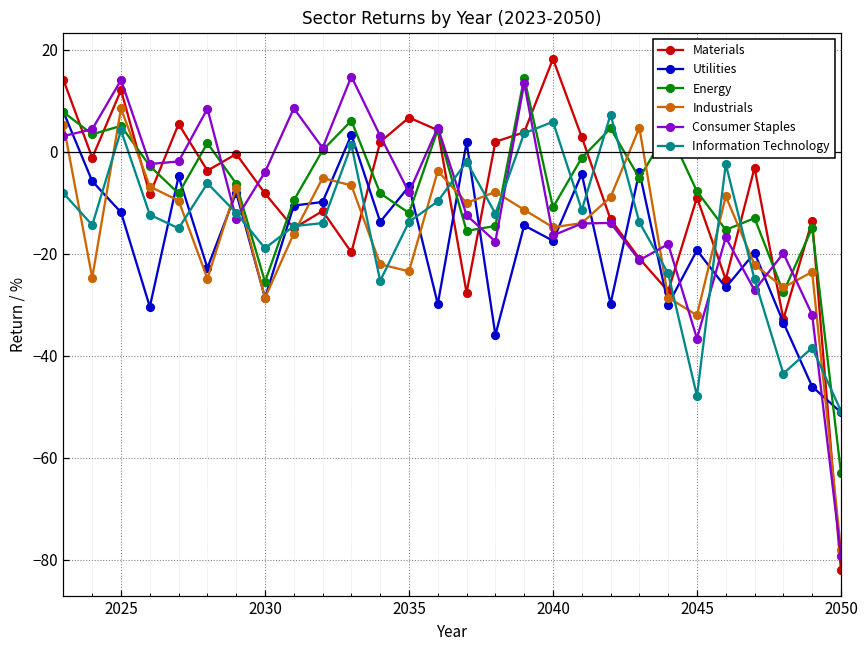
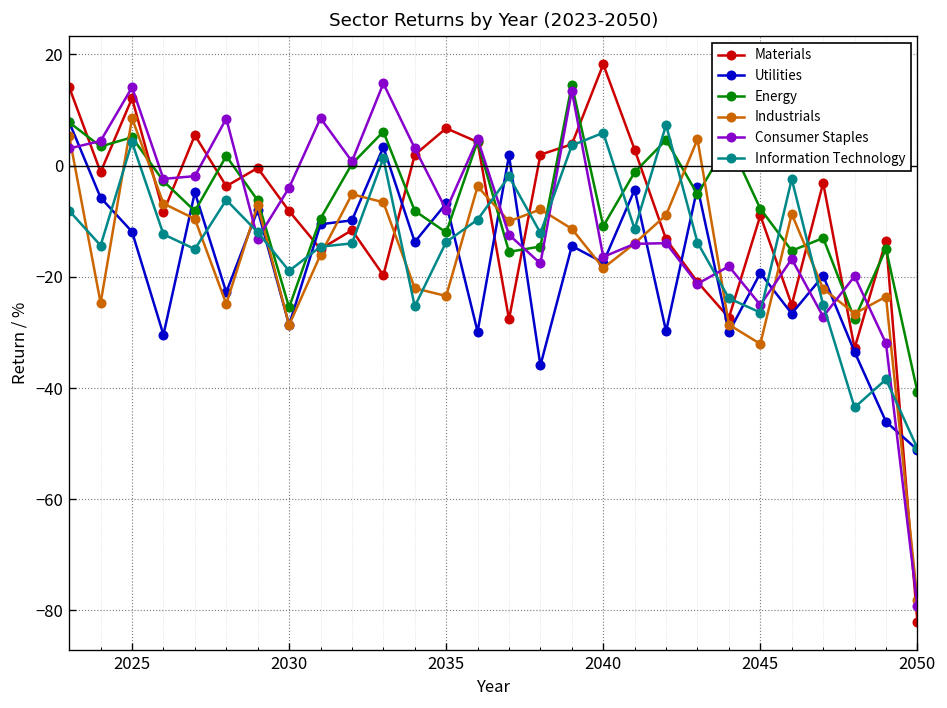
  {
    "Materials": {
      "2025": 12,
      "2030": -8,
      "2035": 7,
      "2040": 18,
      "2045": -9,
      "2050": -82
    },
    "Utilities": {
      "2025": -12,
      "2035": -7,
      "2040": -17,
      "2045": -19
    },
    "Energy": {
      "2025": 5,
      "2030": -26,
      "2035": -12,
      "2040": -11,
      "2045": -8,
-     "2050": -63
+     "2050": -41
    },
    "Industrials": {
      "2025": 9,
      "2035": -23,
-     "2040": -15,
+     "2040": -18,
      "2045": -32,
      "2050": -78
    },
    "Consumer Staples": {
      "2025": 14,
      "2030": -4,
      "2035": -8,
      "2040": -16,
-     "2045": -37,
+     "2045": -25,
      "2050": -79
    },
    "Information Technology": {
      "2025": 4,
      "2030": -19,
      "2035": -14,
      "2040": 6,
-     "2045": -48
+     "2045": -26
    }
  }
